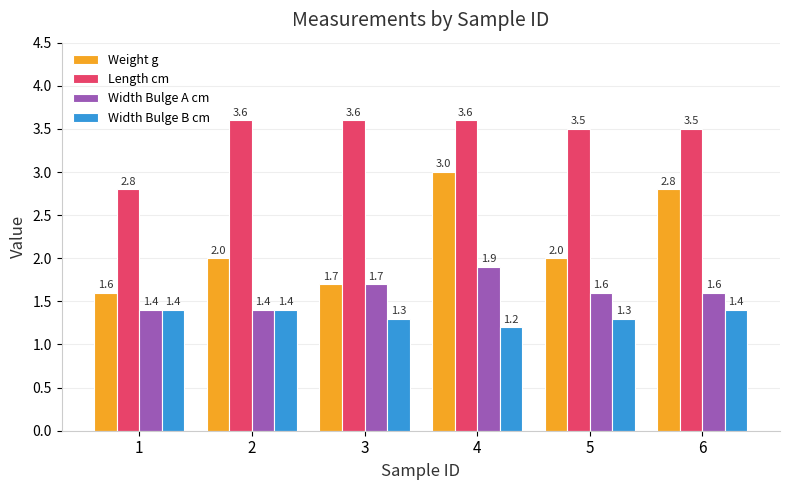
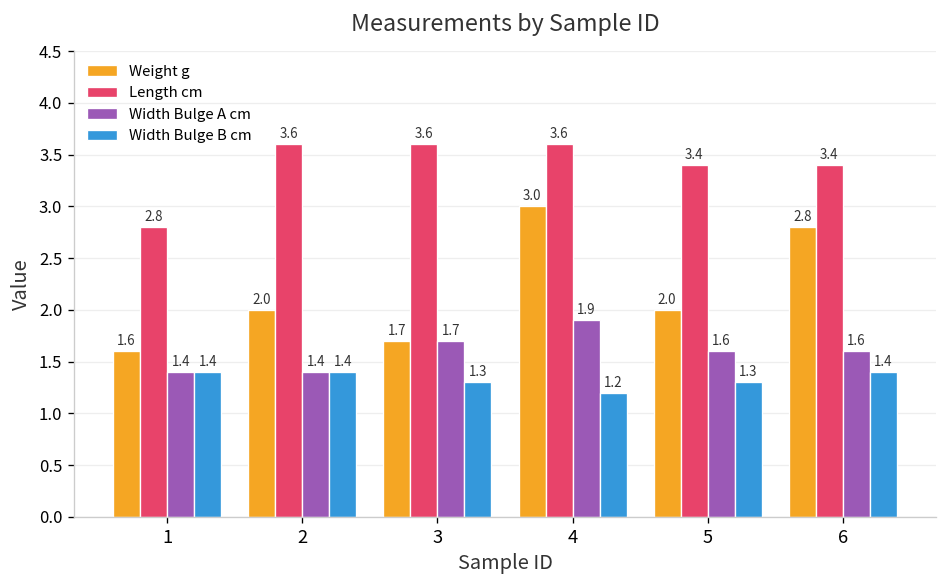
  {
    "Weight g": {
      "1": 1.6,
      "2": 2.0,
      "3": 1.7,
      "4": 3.0,
      "5": 2.0,
      "6": 2.8
    },
    "Length cm": {
      "1": 2.8,
      "2": 3.6,
      "3": 3.6,
      "4": 3.6,
-     "5": 3.5,
-     "6": 3.5
+     "5": 3.4,
+     "6": 3.4
    },
    "Width Bulge A cm": {
      "1": 1.4,
      "2": 1.4,
      "3": 1.7,
      "4": 1.9,
      "5": 1.6,
      "6": 1.6
    },
    "Width Bulge B cm": {
      "1": 1.4,
      "2": 1.4,
      "3": 1.3,
      "4": 1.2,
      "5": 1.3,
      "6": 1.4
    }
  }
